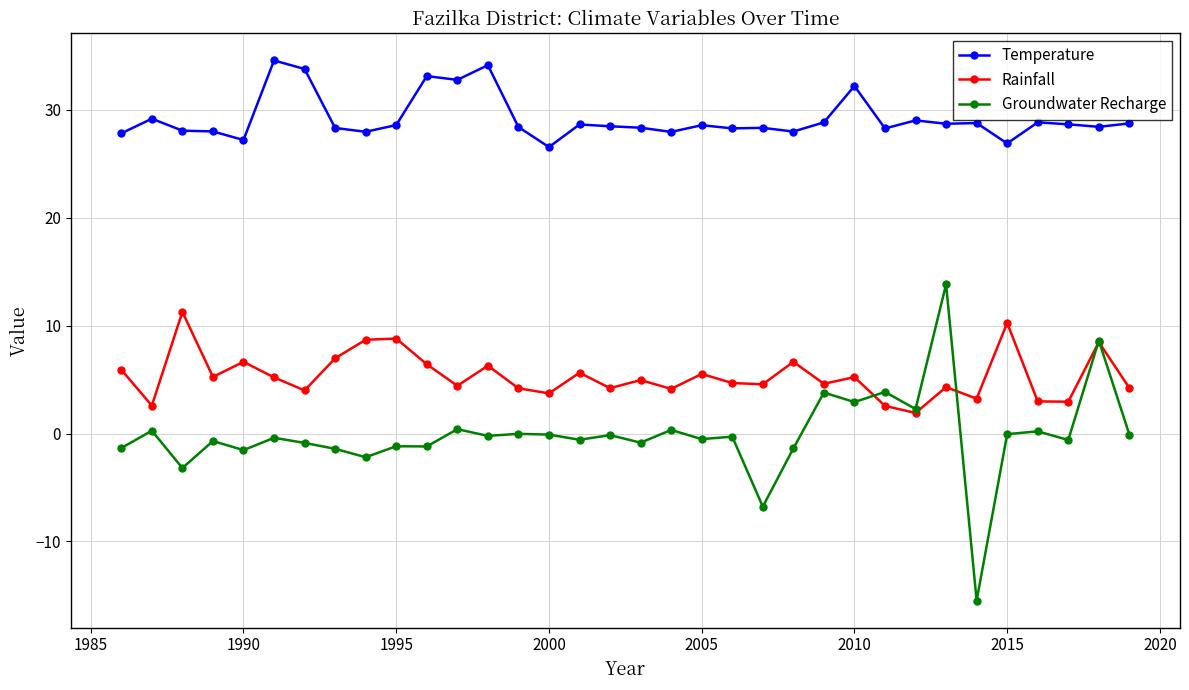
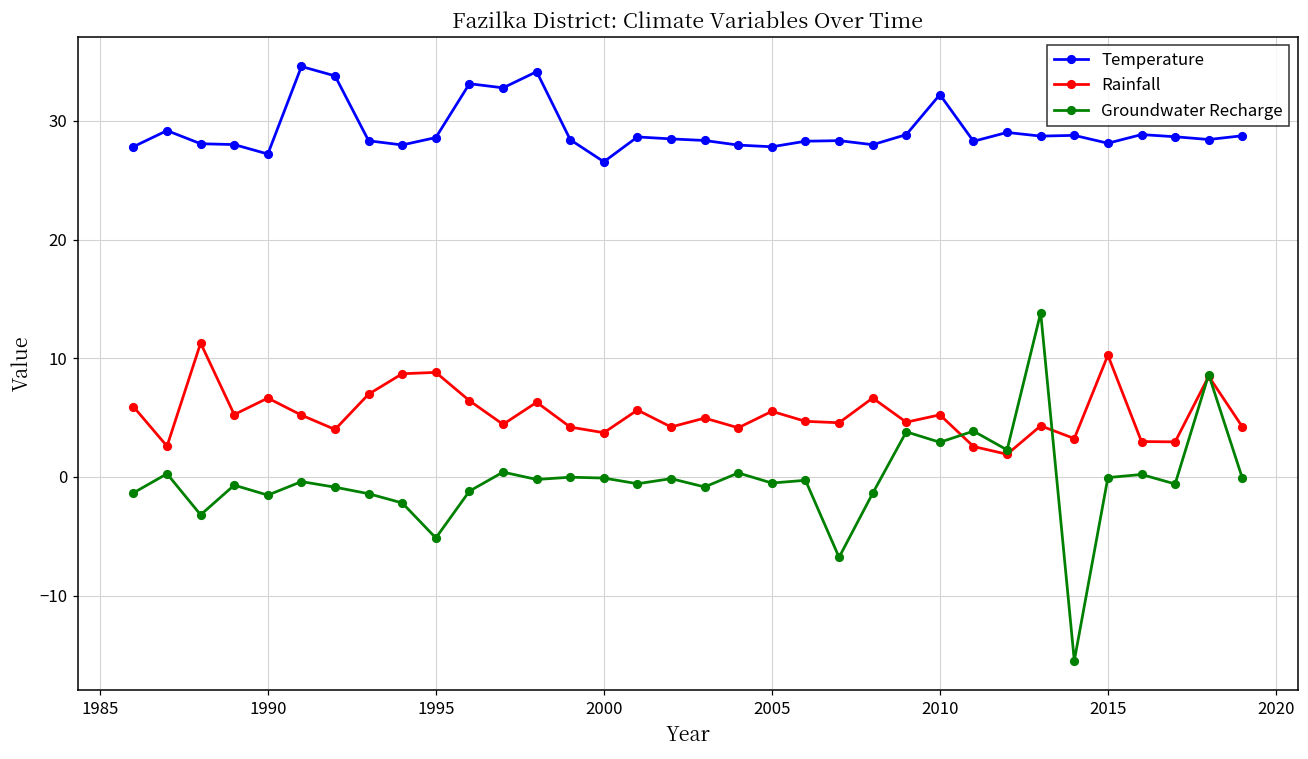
  {
    "Temperature": {
      "1990": 27.2,
      "1995": 28.6,
      "2000": 26.6,
-     "2005": 28.6,
+     "2005": 27.8,
      "2010": 32.2,
-     "2015": 26.9
+     "2015": 28.1
    },
    "Rainfall": {
      "1990": 6.6,
      "1995": 8.8,
      "2000": 3.7,
      "2005": 5.5,
      "2010": 5.2,
      "2015": 10.2
    },
    "Groundwater Recharge": {
      "1990": -1.5,
-     "1995": -1.2,
+     "1995": -5.2,
      "2000": -0.1,
      "2005": -0.5,
      "2010": 2.9,
      "2015": -0.1
    }
  }
